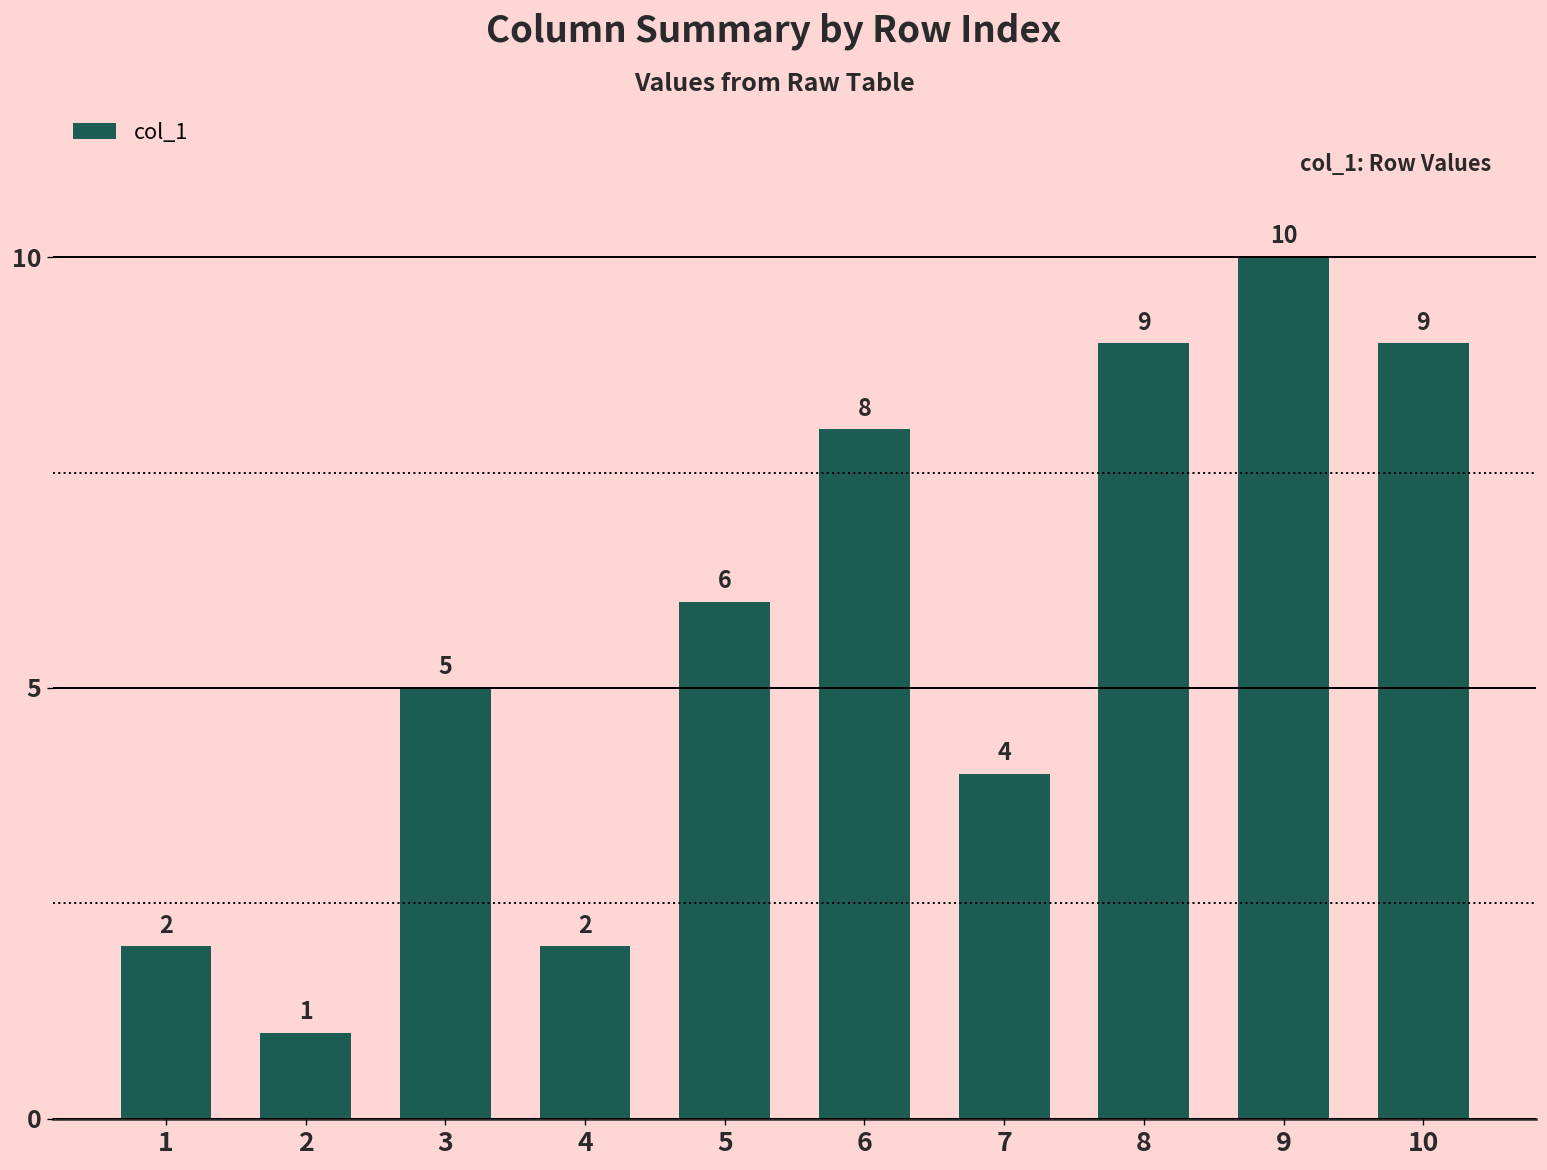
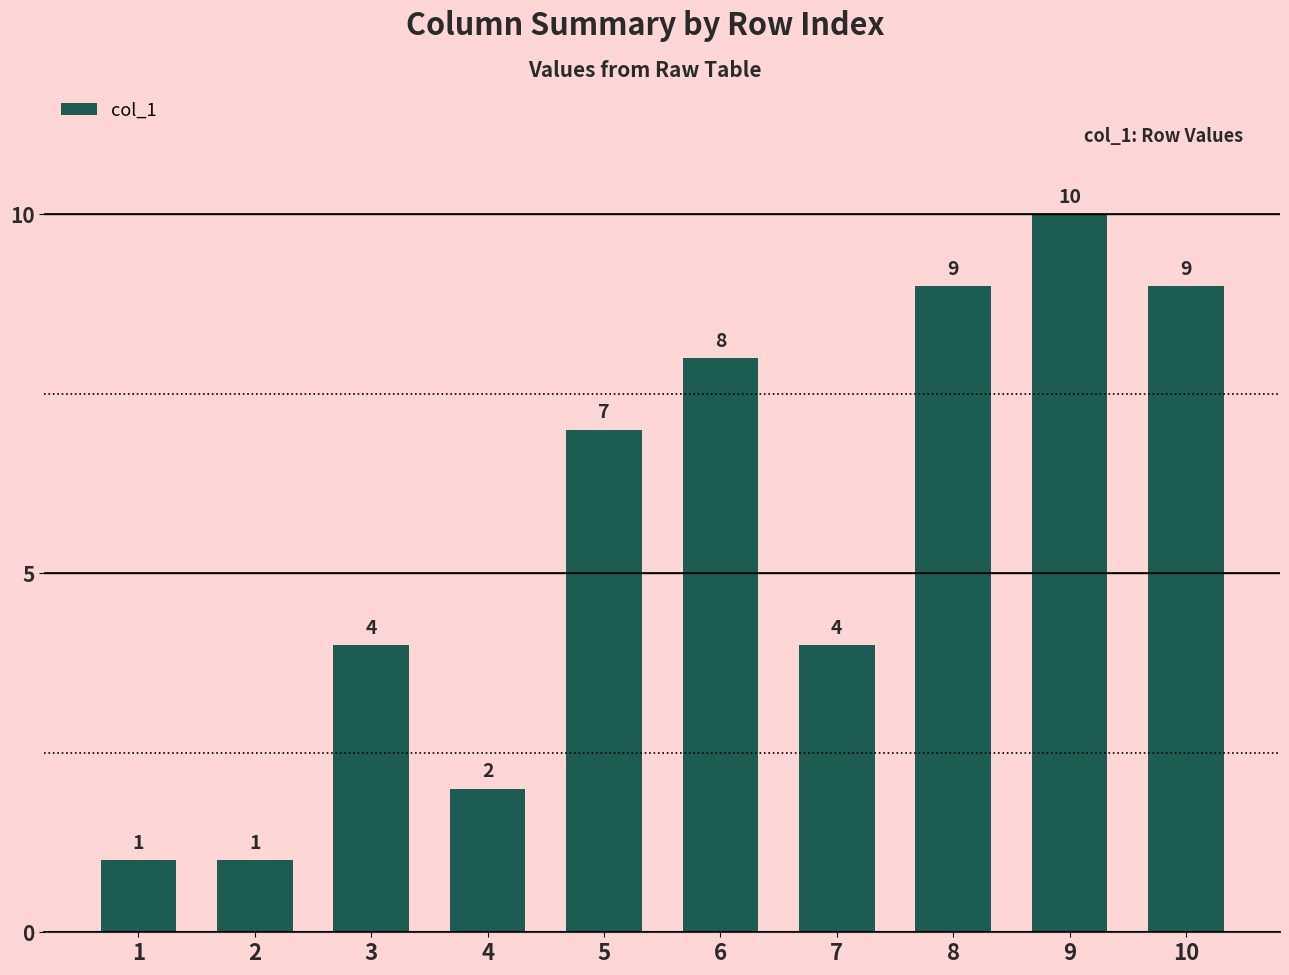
  {
-   "1": 2,
+   "1": 1,
    "2": 1,
-   "3": 5,
+   "3": 4,
    "4": 2,
-   "5": 6,
+   "5": 7,
    "6": 8,
    "7": 4,
    "8": 9,
    "9": 10,
    "10": 9
  }
